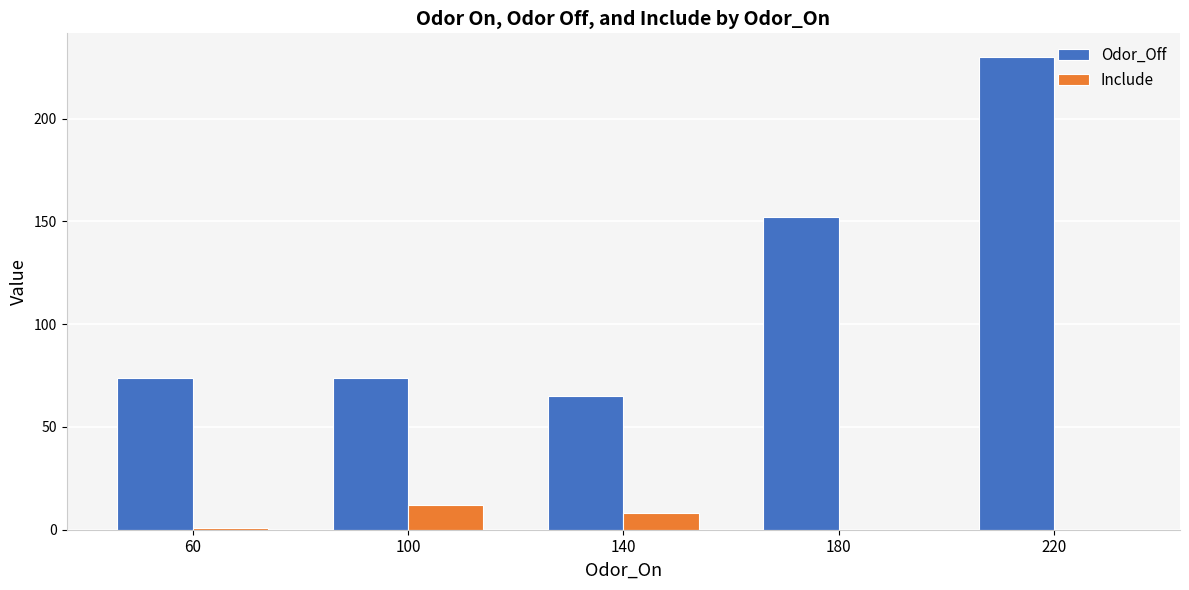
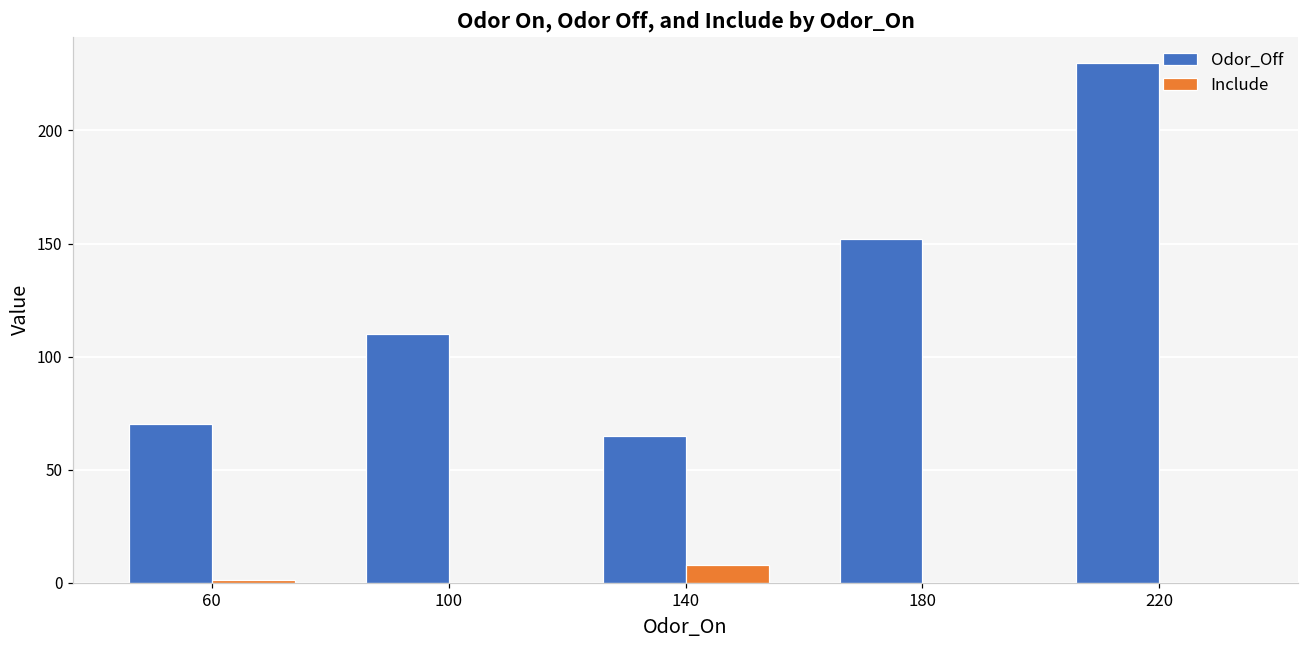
  {
    "Odor_Off": {
-     "60": 74,
-     "100": 74,
+     "60": 70,
+     "100": 110,
      "140": 65,
      "180": 152,
      "220": 230
    },
    "Include": {
-     "100": 12,
+     "100": 0,
      "140": 8,
      "180": 0,
      "220": 0
    }
  }
